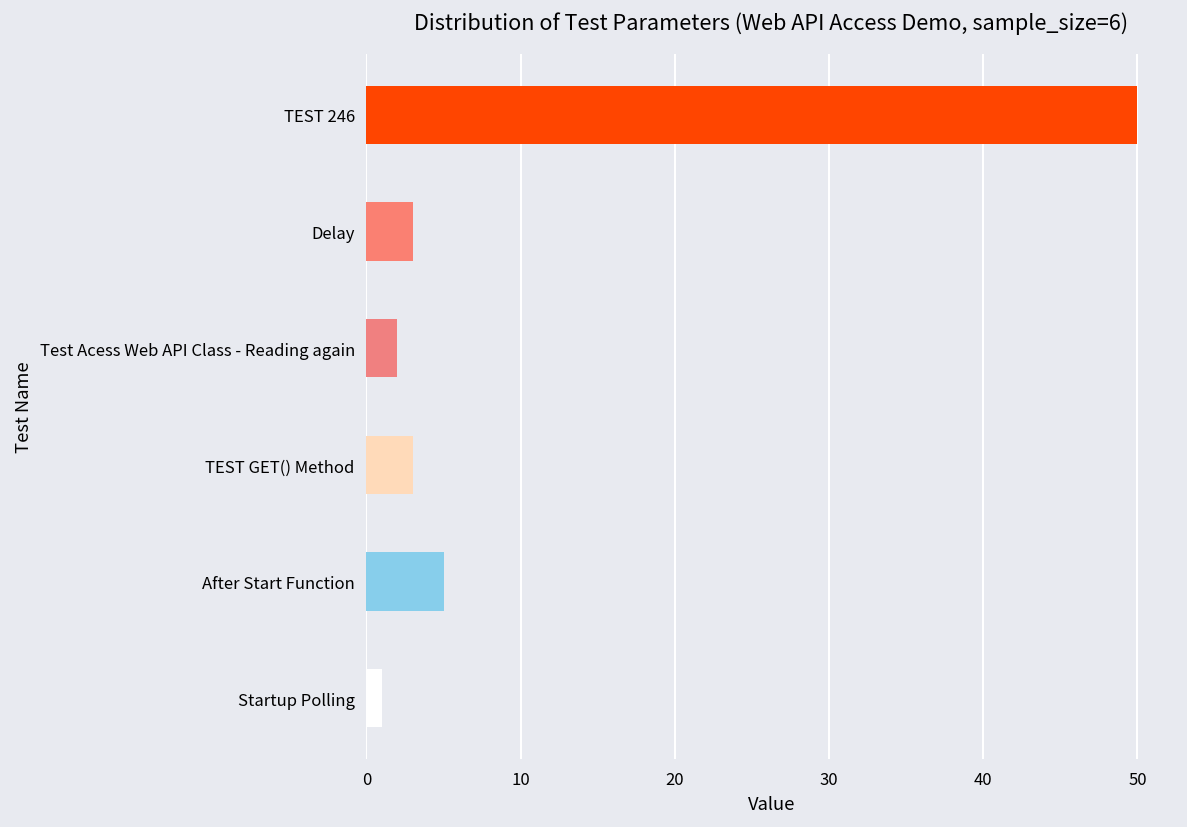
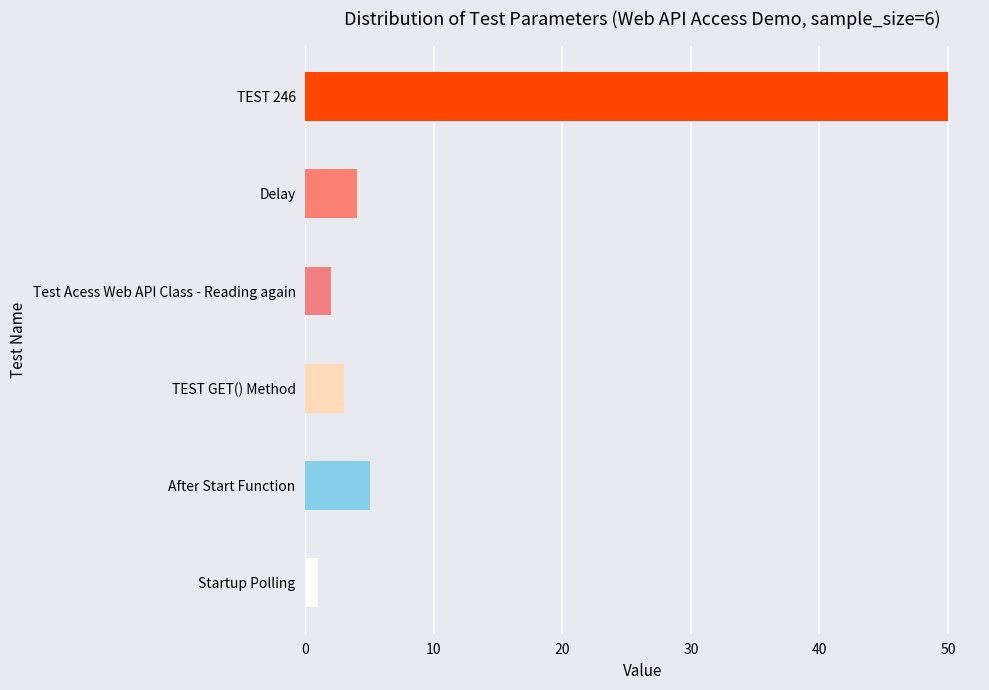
  {
    "TEST 246": 50,
-   "Delay": 3,
+   "Delay": 4,
    "Test Acess Web API Class - Reading again": 2,
    "TEST GET() Method": 3,
    "After Start Function": 5,
    "Startup Polling": 1
  }
